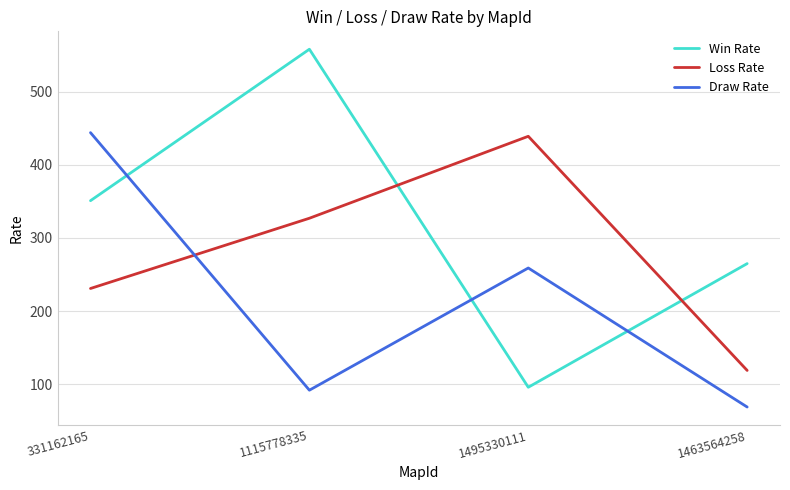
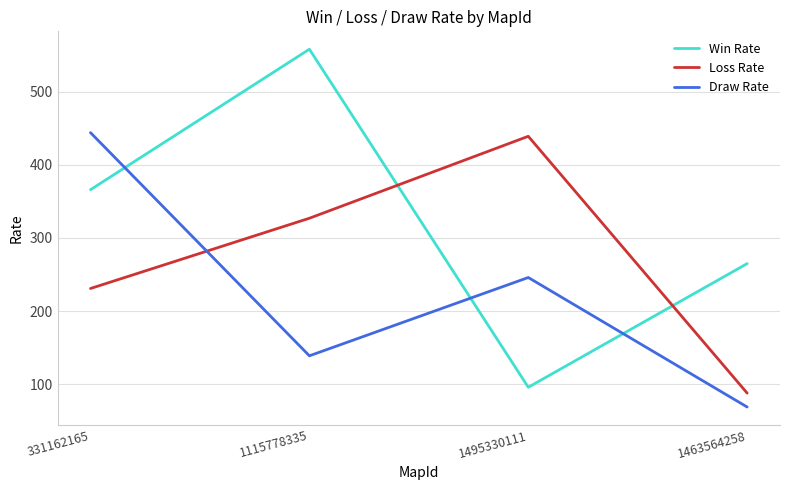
  {
    "Win Rate": {
-     "331162165": 350,
+     "331162165": 370,
      "1115778335": 560,
      "1495330111": 100,
      "1463564258": 270
    },
    "Loss Rate": {
      "331162165": 230,
      "1115778335": 330,
      "1495330111": 440,
-     "1463564258": 120
+     "1463564258": 90
    },
    "Draw Rate": {
      "331162165": 440,
-     "1115778335": 90,
-     "1495330111": 260,
+     "1115778335": 140,
+     "1495330111": 250,
      "1463564258": 70
    }
  }
